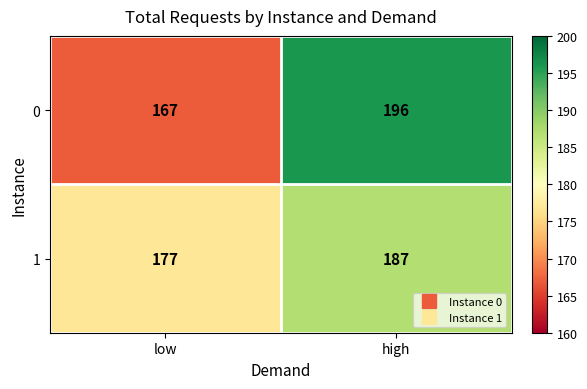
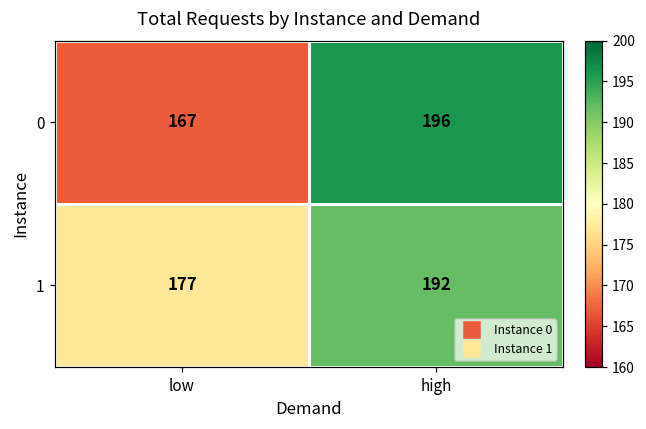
  {
    "0": {
      "low": 167,
      "high": 196
    },
    "1": {
      "low": 177,
-     "high": 187
+     "high": 192
    }
  }
